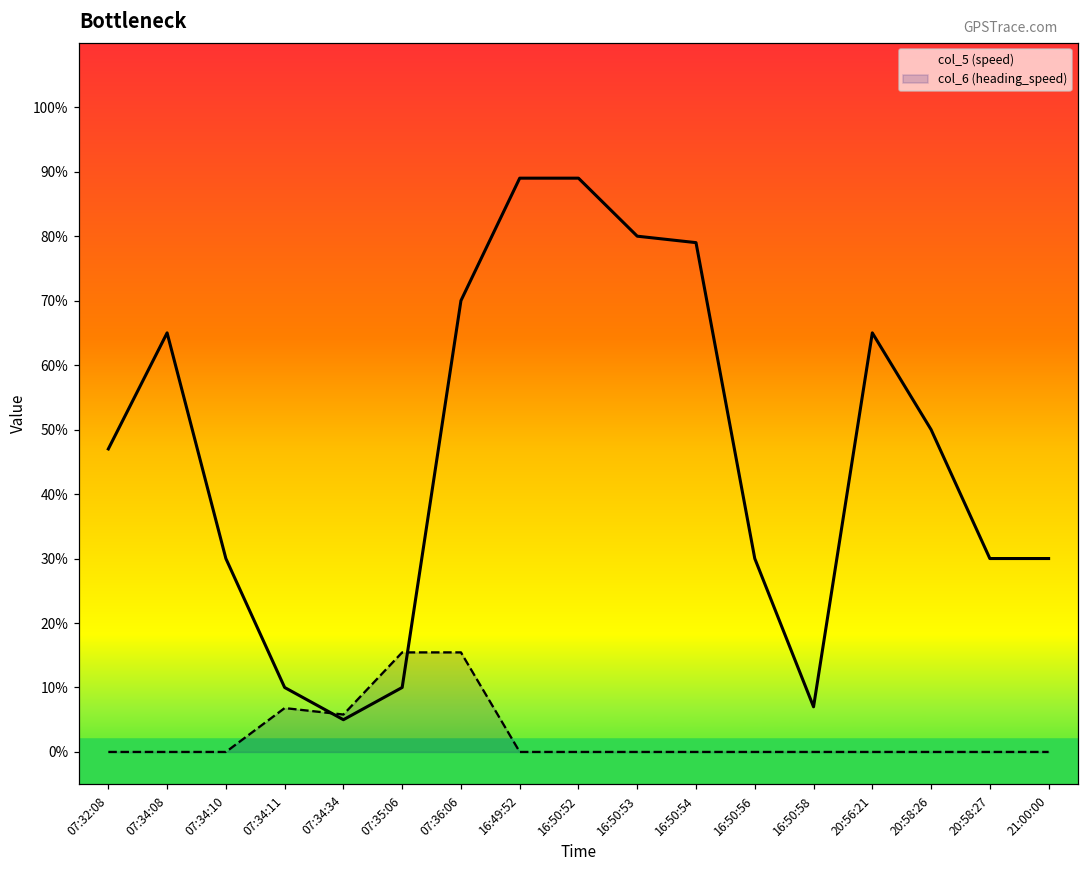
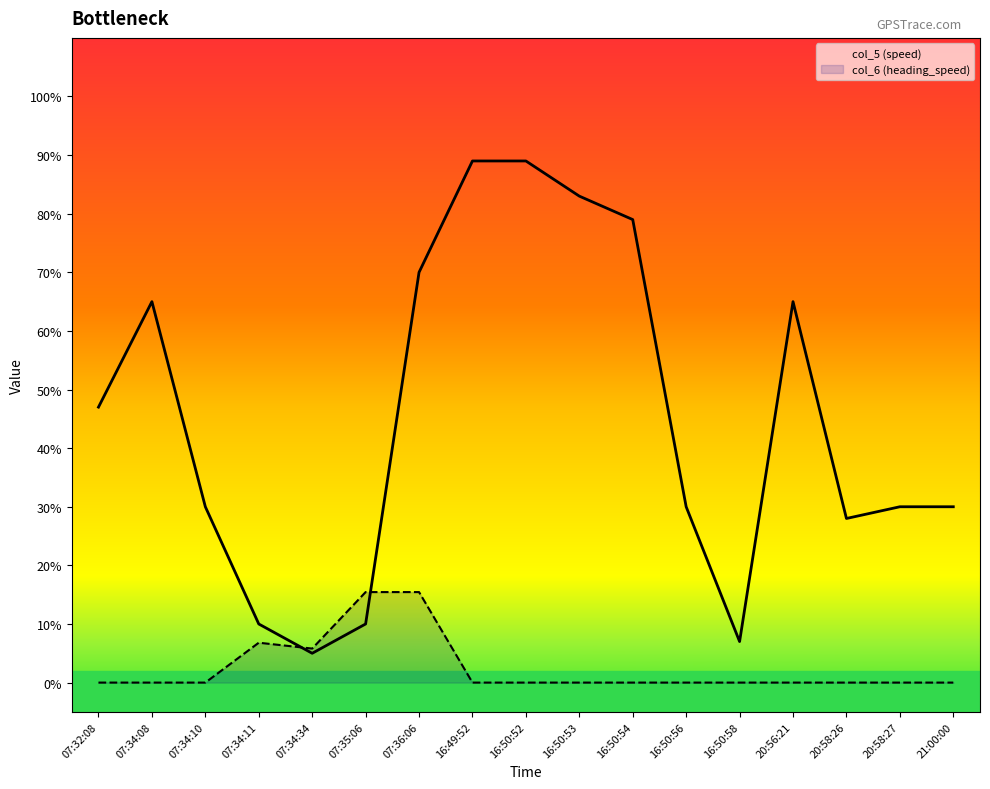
  {
    "col_5 (speed)": {
      "07:32:08": "47%",
      "07:34:08": "65%",
      "07:34:10": "30%",
      "07:34:11": "10%",
      "07:34:34": "5%",
      "07:35:06": "10%",
      "07:36:06": "70%",
      "16:49:52": "89%",
      "16:50:52": "89%",
-     "16:50:53": "80%",
+     "16:50:53": "83%",
      "16:50:54": "79%",
      "16:50:56": "30%",
      "16:50:58": "7%",
      "20:56:21": "65%",
-     "20:58:26": "50%",
+     "20:58:26": "28%",
      "20:58:27": "30%",
      "21:00:00": "30%"
    },
    "col_6 (heading_speed)": {
      "07:34:11": "7%",
      "07:34:34": "6%",
      "07:35:06": "15%",
      "07:36:06": "15%"
    }
  }
